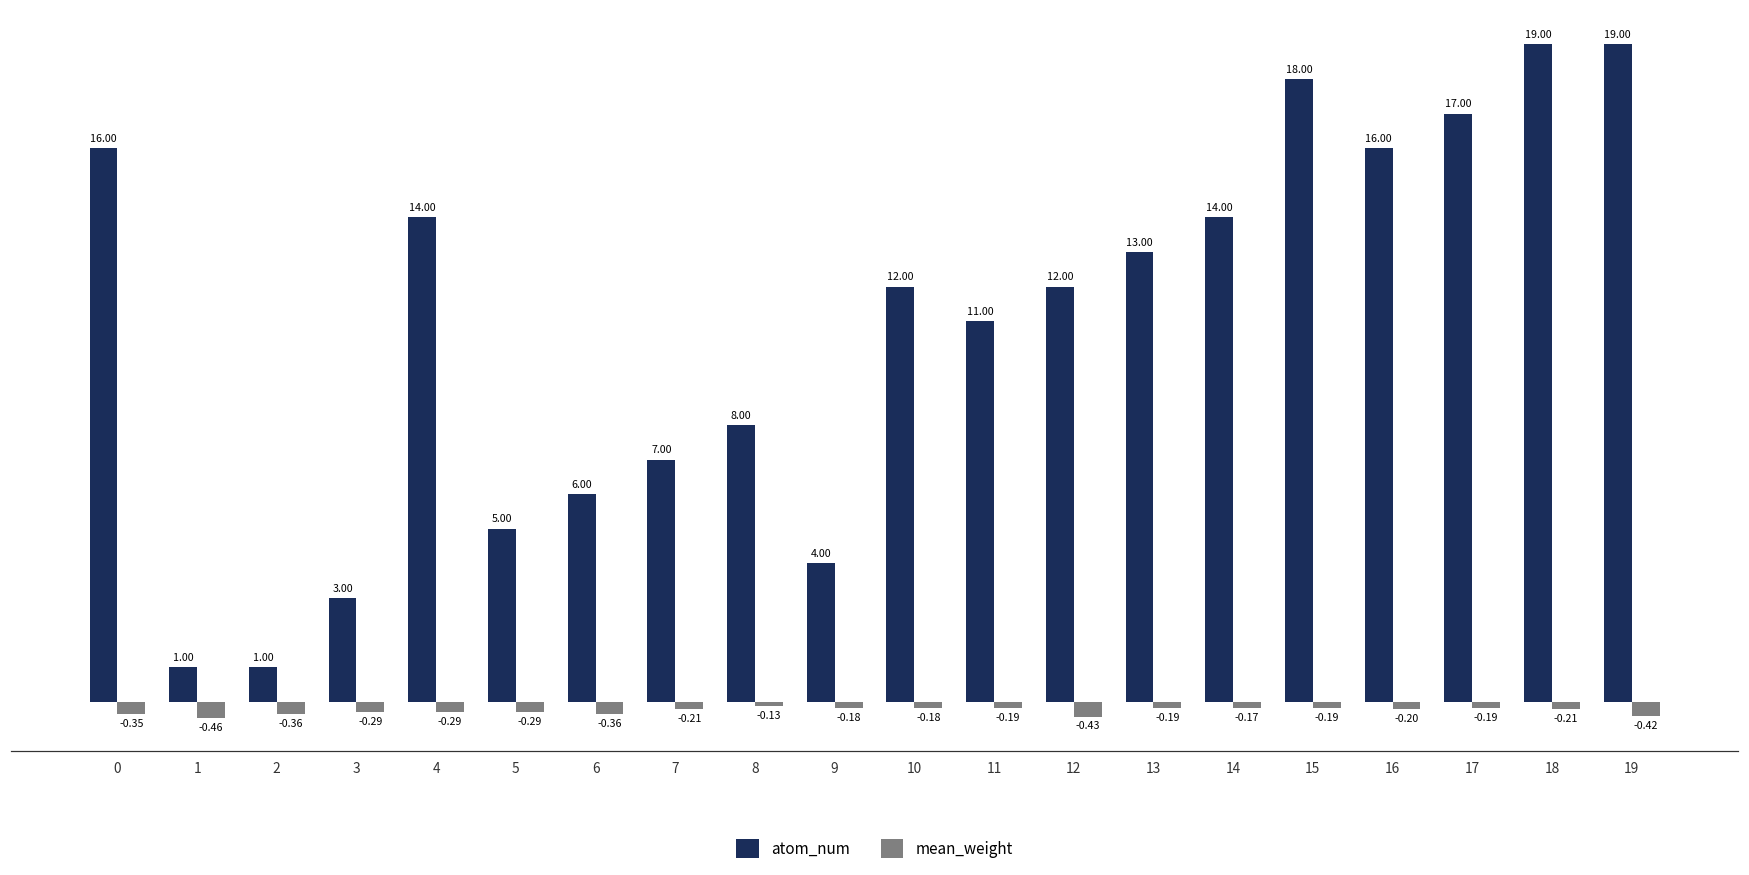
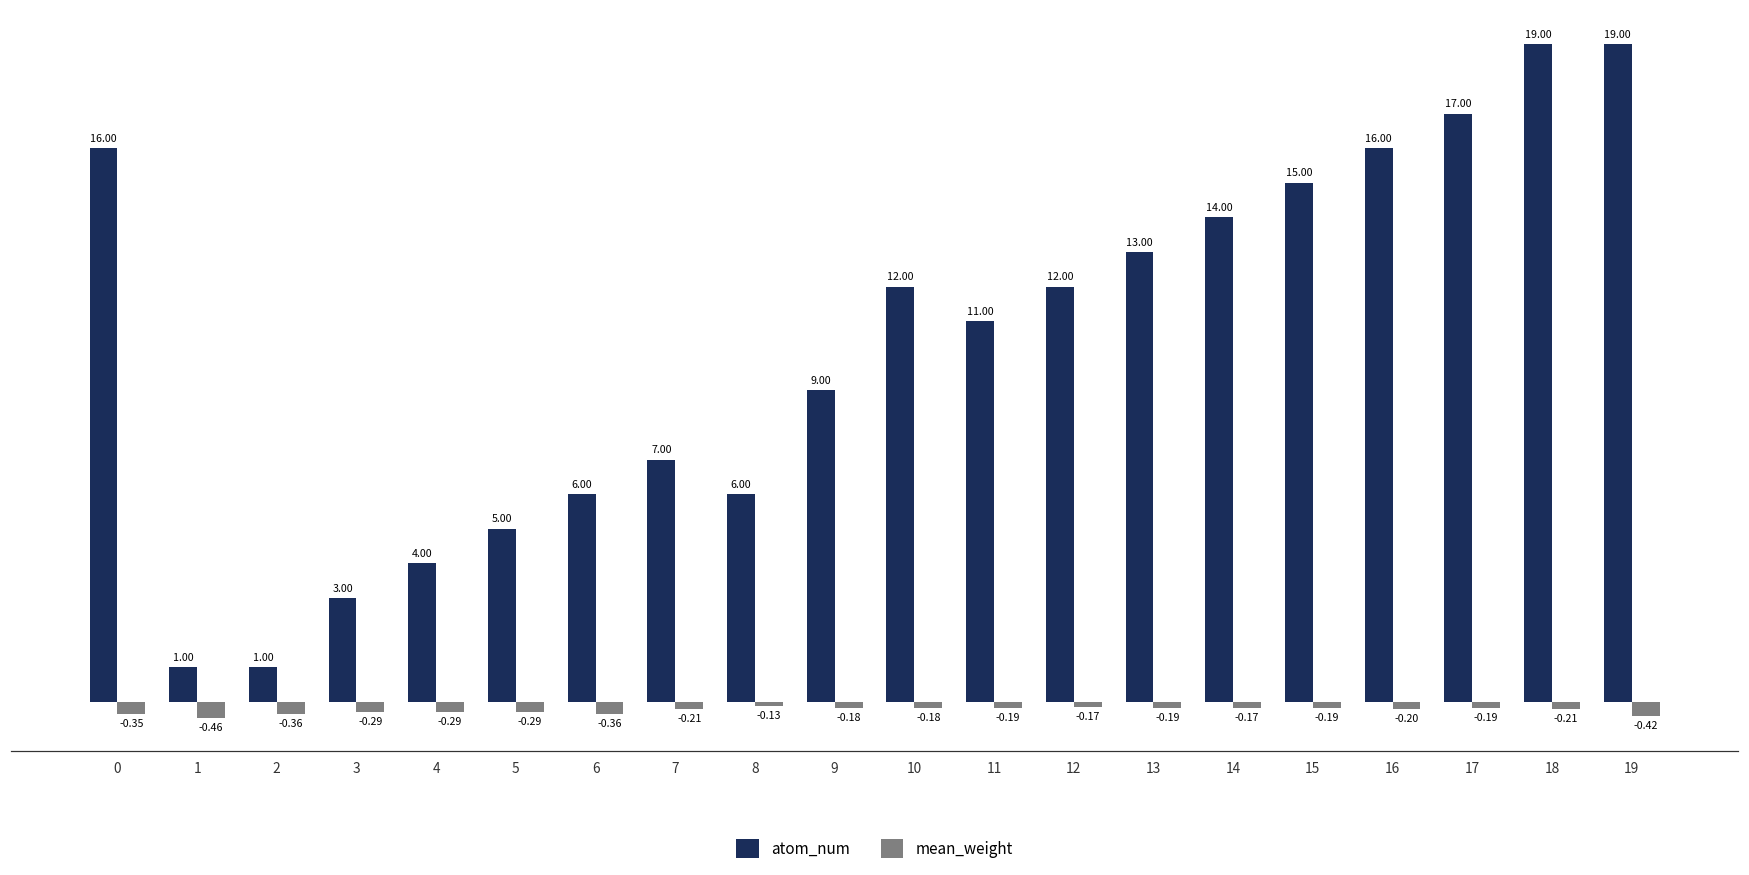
  {
    "atom_num": {
      "0": 16.00,
      "1": 1.00,
      "2": 1.00,
      "3": 3.00,
-     "4": 14.00,
+     "4": 4.00,
      "5": 5.00,
      "6": 6.00,
      "7": 7.00,
-     "8": 8.00,
-     "9": 4.00,
+     "8": 6.00,
+     "9": 9.00,
      "10": 12.00,
      "11": 11.00,
      "12": 12.00,
      "13": 13.00,
      "14": 14.00,
-     "15": 18.00,
+     "15": 15.00,
      "16": 16.00,
      "17": 17.00,
      "18": 19.00,
      "19": 19.00
    },
    "mean_weight": {
      "0": -0.35,
      "1": -0.46,
      "2": -0.36,
      "3": -0.29,
      "4": -0.29,
      "5": -0.29,
      "6": -0.36,
      "7": -0.21,
      "8": -0.13,
      "9": -0.18,
      "10": -0.18,
      "11": -0.19,
-     "12": -0.43,
+     "12": -0.17,
      "13": -0.19,
      "14": -0.17,
      "15": -0.19,
      "16": -0.20,
      "17": -0.19,
      "18": -0.21,
      "19": -0.42
    }
  }
